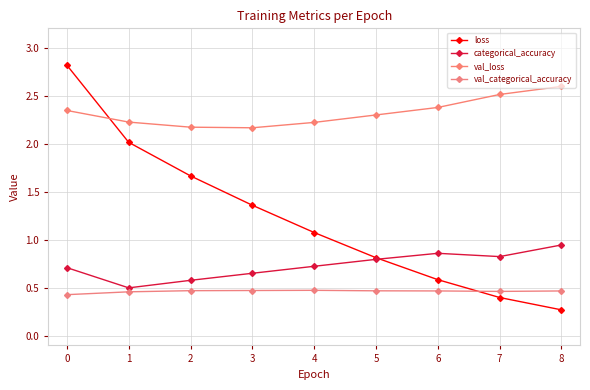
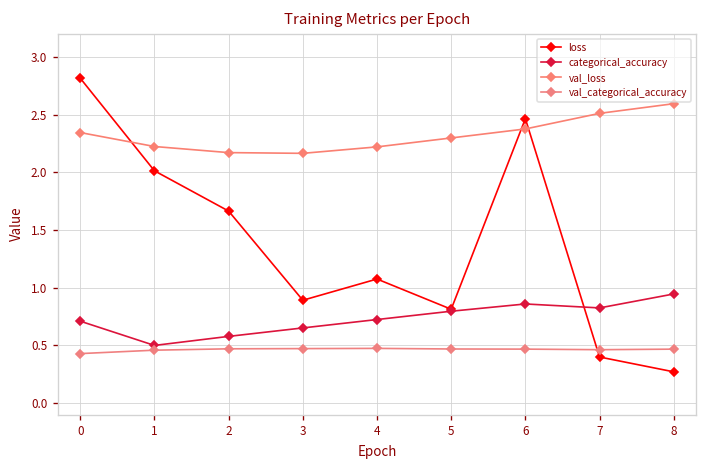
  {
    "loss": {
      "0": 2.8,
      "1": 2.0,
      "2": 1.7,
-     "3": 1.4,
+     "3": 0.9,
      "4": 1.1,
-     "6": 0.6,
+     "6": 2.5,
      "7": 0.4,
      "8": 0.3
    },
    "categorical_accuracy": {
      "0": 0.7,
      "1": 0.5,
      "2": 0.6,
      "3": 0.7,
      "4": 0.7,
      "6": 0.9,
      "7": 0.8,
      "8": 0.9
    }
  }
